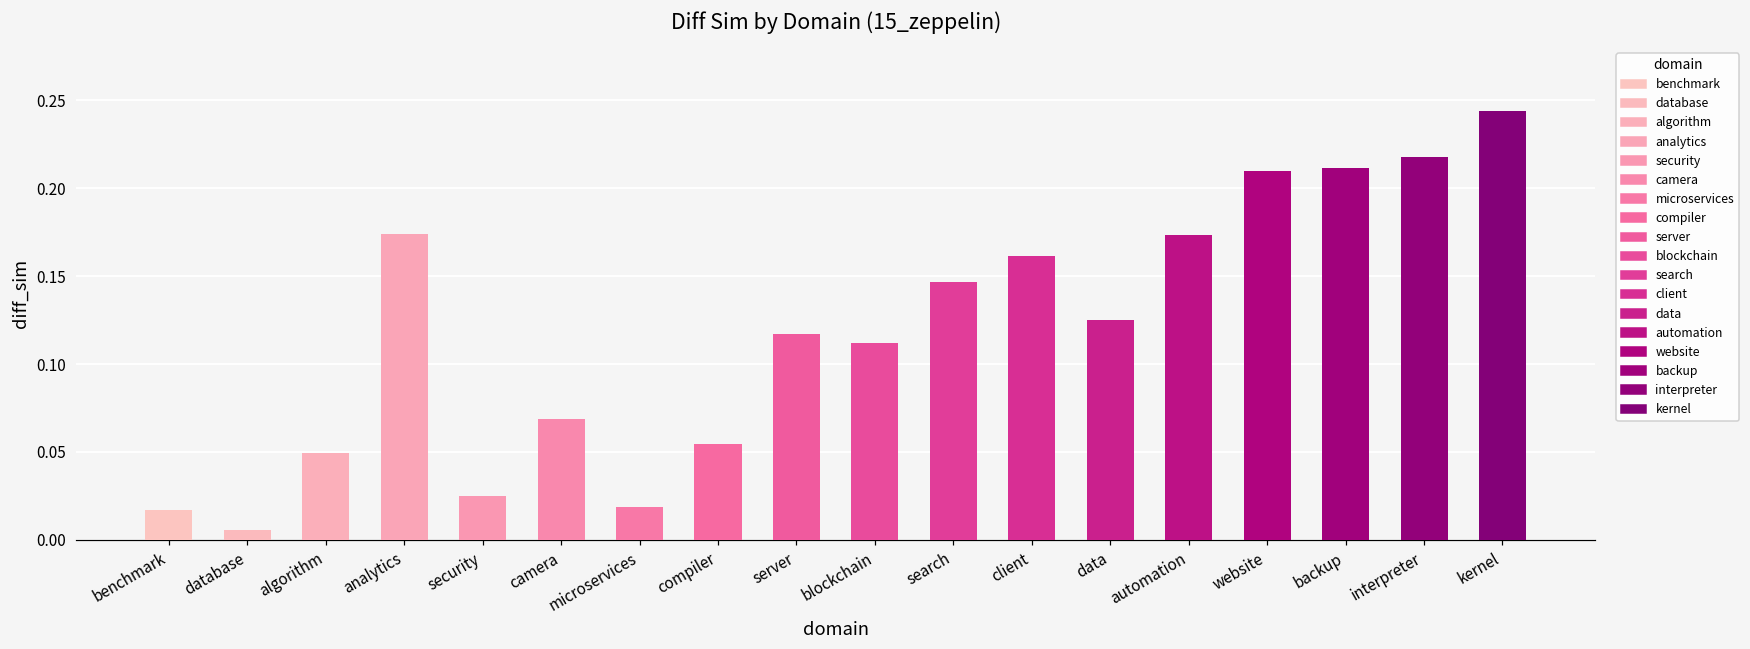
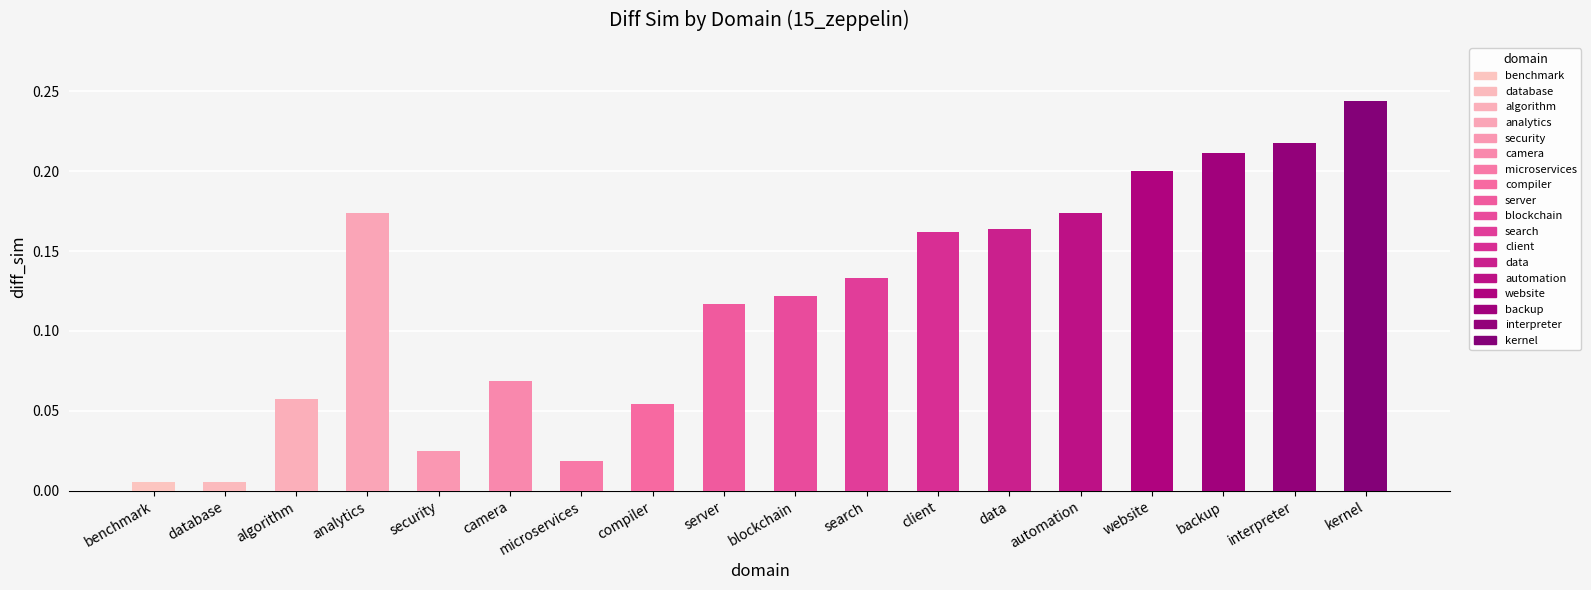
  {
-   "benchmark": 0.017,
+   "benchmark": 0.006,
    "database": 0.006,
-   "algorithm": 0.049,
+   "algorithm": 0.057,
    "analytics": 0.174,
    "security": 0.025,
    "camera": 0.069,
    "microservices": 0.019,
    "compiler": 0.054,
    "server": 0.117,
-   "blockchain": 0.112,
-   "search": 0.147,
+   "blockchain": 0.122,
+   "search": 0.133,
    "client": 0.162,
-   "data": 0.125,
+   "data": 0.164,
    "automation": 0.174,
-   "website": 0.210,
+   "website": 0.200,
    "backup": 0.211,
    "interpreter": 0.218,
    "kernel": 0.244
  }
